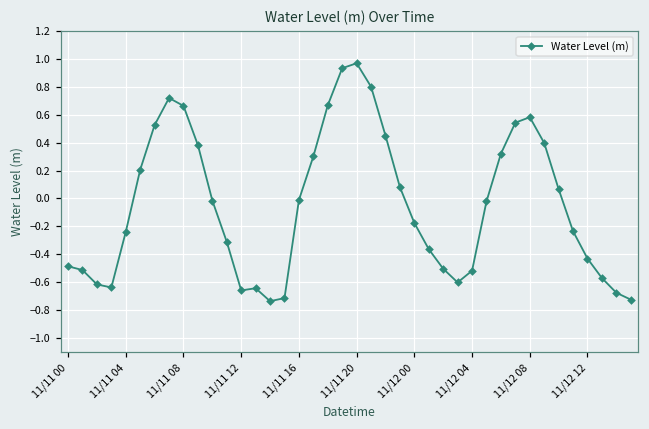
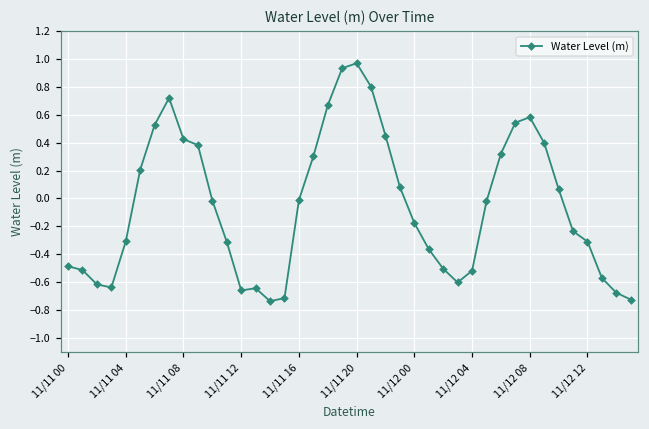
  {
    "11/11 00": -0.49,
-   "11/11 04": -0.24,
-   "11/11 08": 0.66,
+   "11/11 04": -0.31,
+   "11/11 08": 0.43,
    "11/11 12": -0.66,
    "11/11 16": -0.01,
    "11/11 20": 0.97,
    "11/12 00": -0.18,
    "11/12 04": -0.52,
    "11/12 08": 0.58,
-   "11/12 12": -0.43
+   "11/12 12": -0.31
  }
